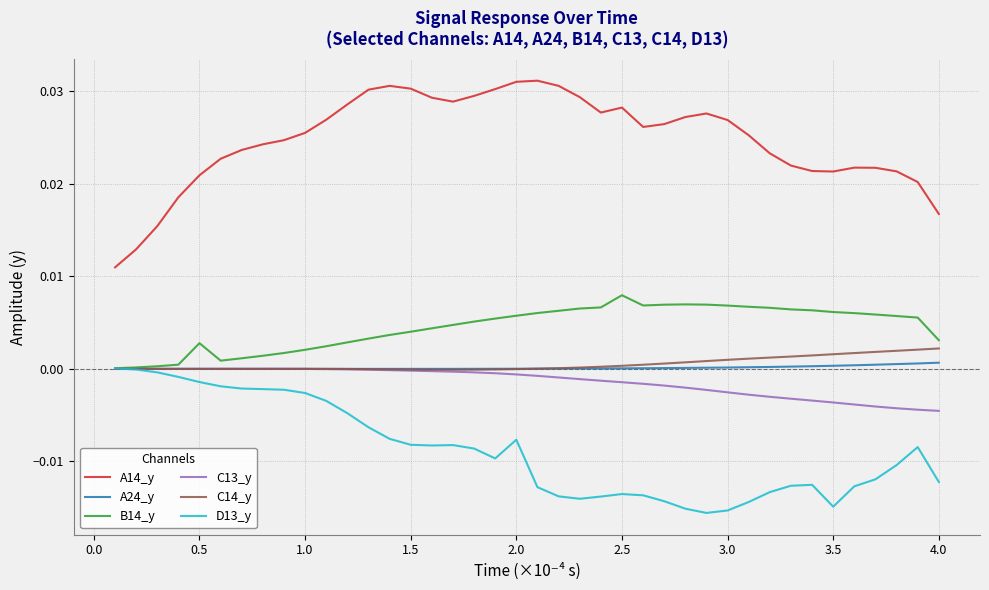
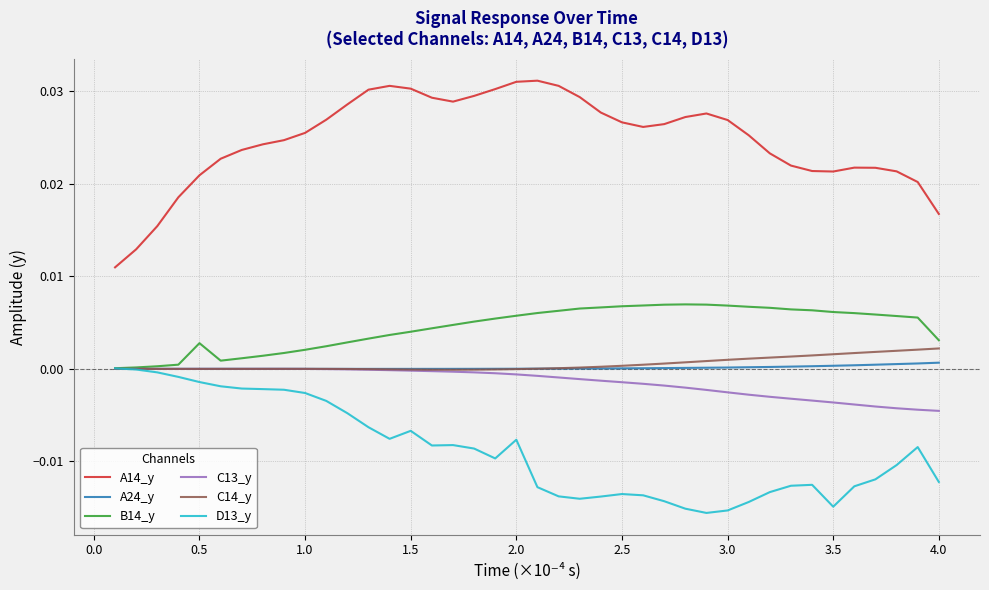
  {
    "A14_y": {
      "0.5": 0.021,
      "1.0": 0.026,
      "1.5": 0.030,
      "2.0": 0.031,
-     "2.5": 0.028,
+     "2.5": 0.027,
      "3.0": 0.027,
      "3.5": 0.021,
      "4.0": 0.017
    },
    "A24_y": {
      "2.5": 0.000,
      "3.0": 0.000,
      "3.5": 0.000,
      "4.0": 0.001
    },
    "B14_y": {
      "0.5": 0.003,
      "1.0": 0.002,
      "1.5": 0.004,
      "2.0": 0.006,
-     "2.5": 0.008,
+     "2.5": 0.007,
      "3.0": 0.007,
      "3.5": 0.006,
      "4.0": 0.003
    },
    "C13_y": {
      "2.0": -0.001,
      "2.5": -0.001,
      "3.0": -0.003,
      "3.5": -0.004,
      "4.0": -0.005
    },
    "C14_y": {
      "2.5": 0.000,
      "3.0": 0.001,
      "3.5": 0.002,
      "4.0": 0.002
    },
    "D13_y": {
      "0.5": -0.001,
      "1.0": -0.003,
-     "1.5": -0.008,
+     "1.5": -0.007,
      "2.0": -0.008,
      "2.5": -0.014,
      "3.0": -0.015,
      "3.5": -0.015,
      "4.0": -0.012
    }
  }
